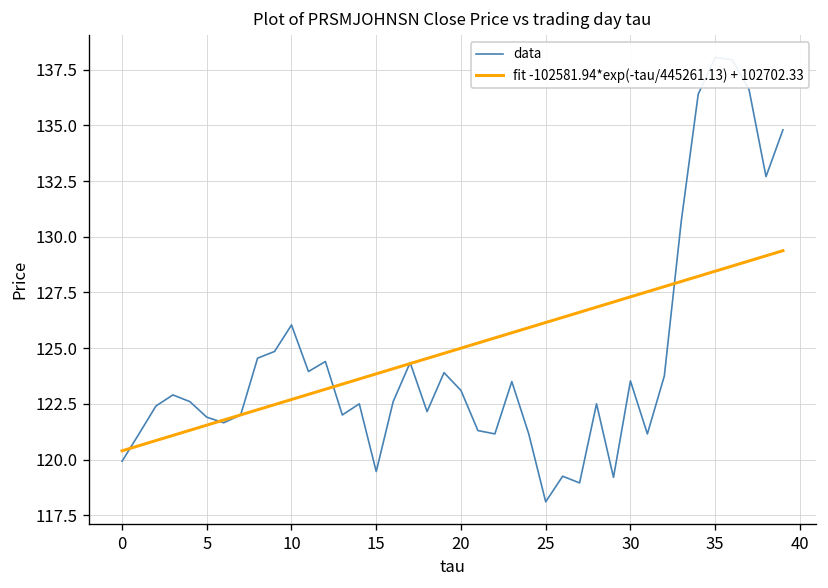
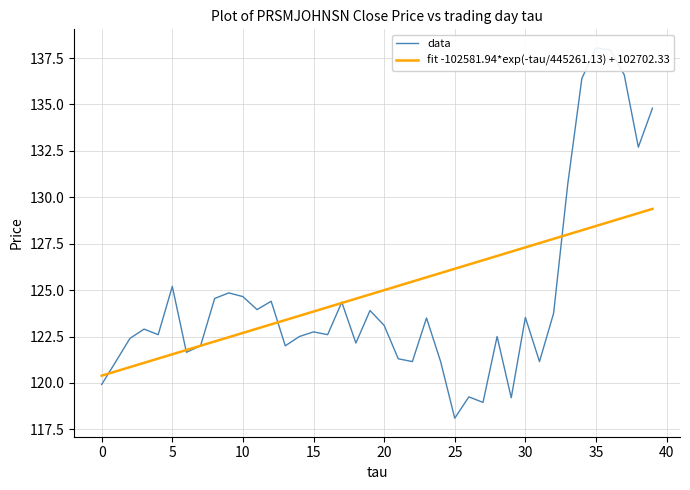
  {
    "data": {
      "0": 119.9,
-     "5": 121.9,
-     "10": 126.0,
-     "15": 119.5,
+     "5": 125.2,
+     "10": 124.7,
+     "15": 122.8,
      "20": 123.1,
      "25": 118.1,
      "30": 123.5
    },
    "fit -102581.94*exp(-tau/445261.13) + 102702.33": {
      "0": 120.4,
      "5": 121.5,
      "10": 122.7,
      "15": 123.8,
      "20": 125.0,
      "25": 126.1,
      "30": 127.3,
      "35": 128.5
    }
  }
